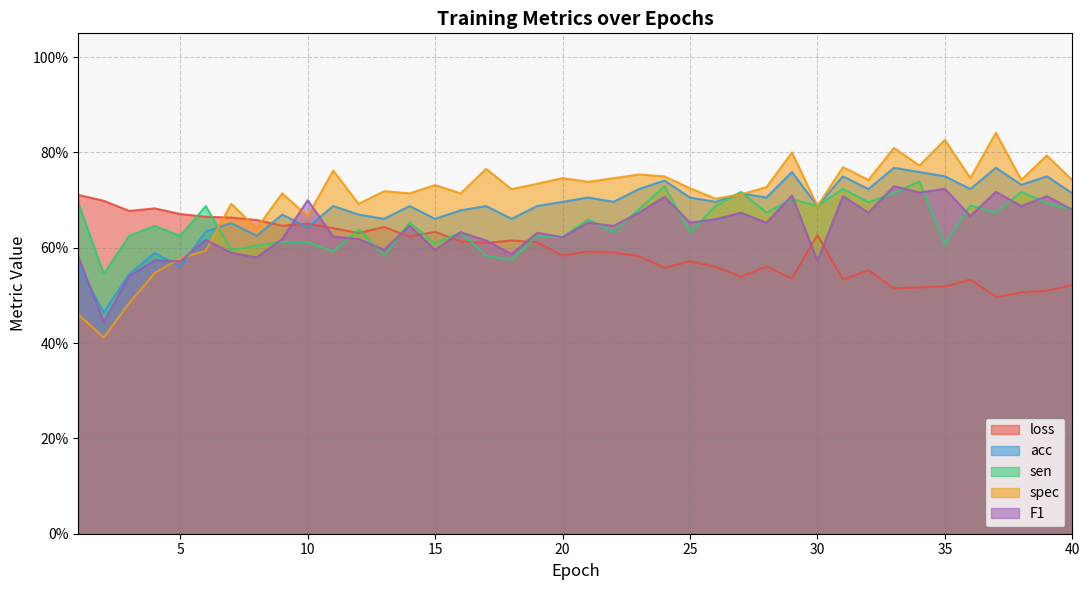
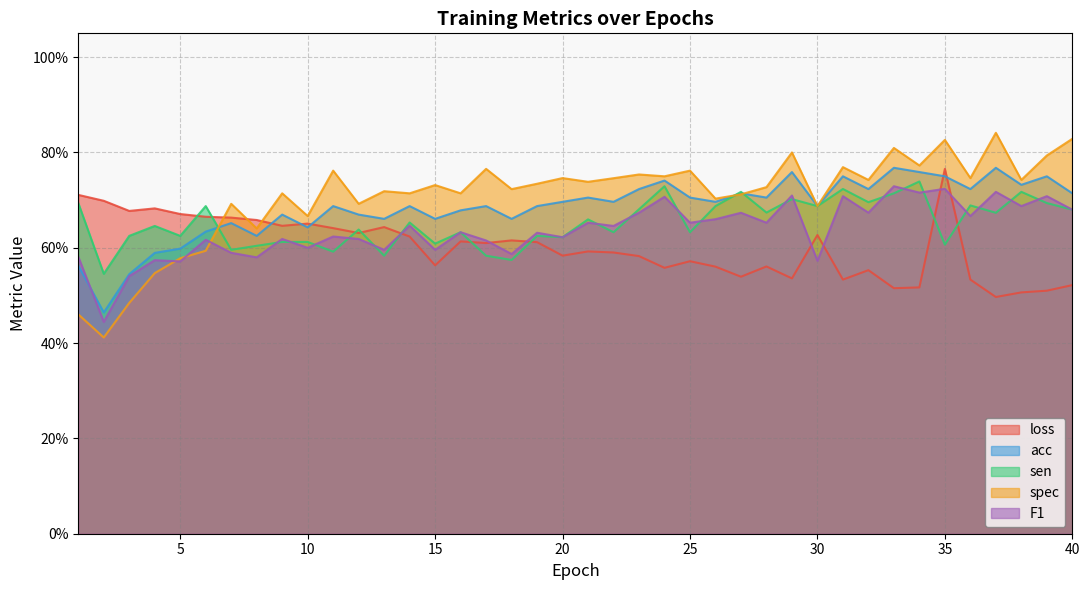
  {
    "loss": {
      "5": "67%",
      "10": "65%",
-     "15": "63%",
+     "15": "56%",
      "20": "58%",
      "25": "57%",
      "30": "63%",
-     "35": "52%",
+     "35": "77%",
      "40": "52%"
    },
    "acc": {
-     "5": "56%",
+     "5": "60%",
      "10": "64%",
      "15": "66%",
      "20": "70%",
      "25": "71%",
      "35": "75%",
      "40": "71%"
    },
    "sen": {
      "5": "63%",
      "10": "61%",
      "15": "61%",
      "25": "63%",
      "35": "61%"
    },
    "spec": {
      "5": "58%",
      "10": "67%",
      "15": "73%",
      "20": "75%",
-     "25": "73%",
+     "25": "76%",
      "35": "83%",
-     "40": "74%"
+     "40": "83%"
    },
    "F1": {
      "5": "57%",
-     "10": "70%",
+     "10": "60%",
      "15": "60%",
      "25": "65%",
      "30": "57%",
      "35": "72%"
    }
  }
